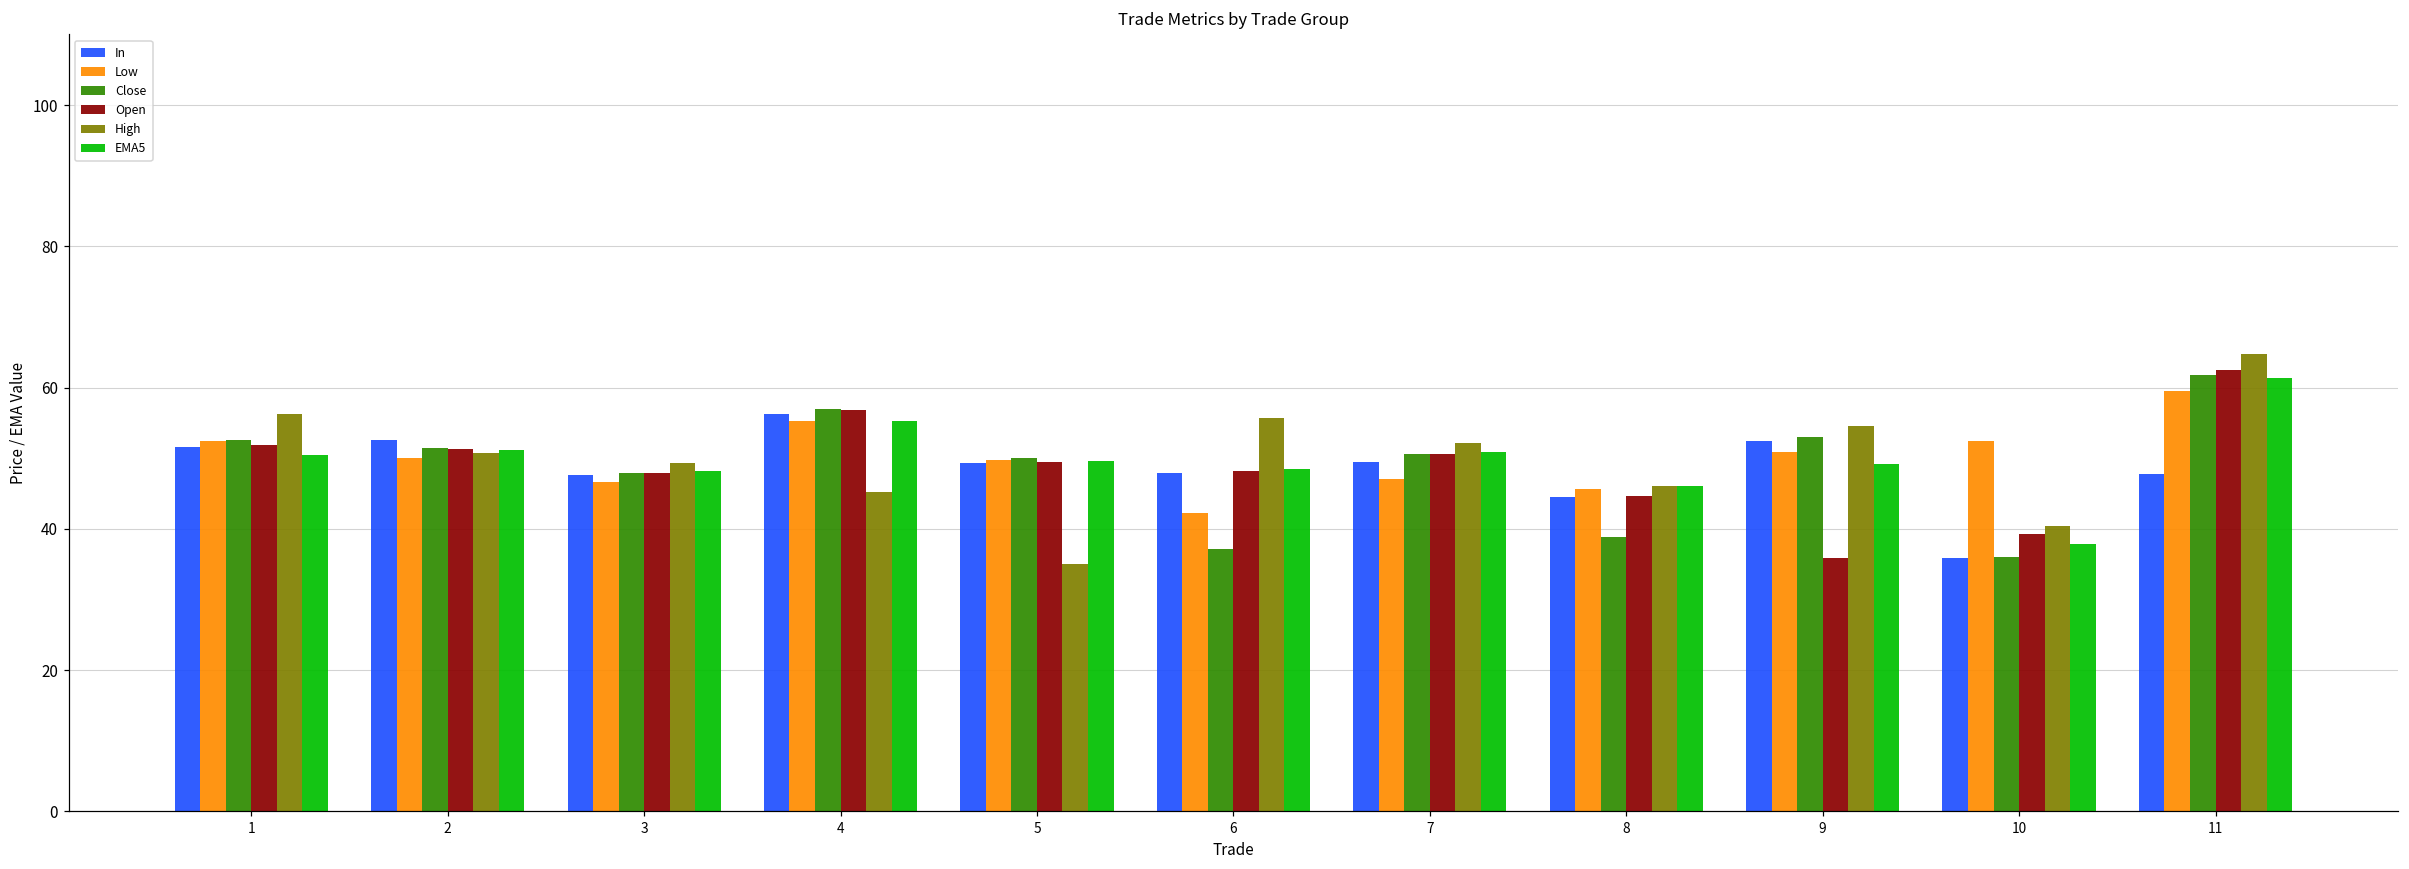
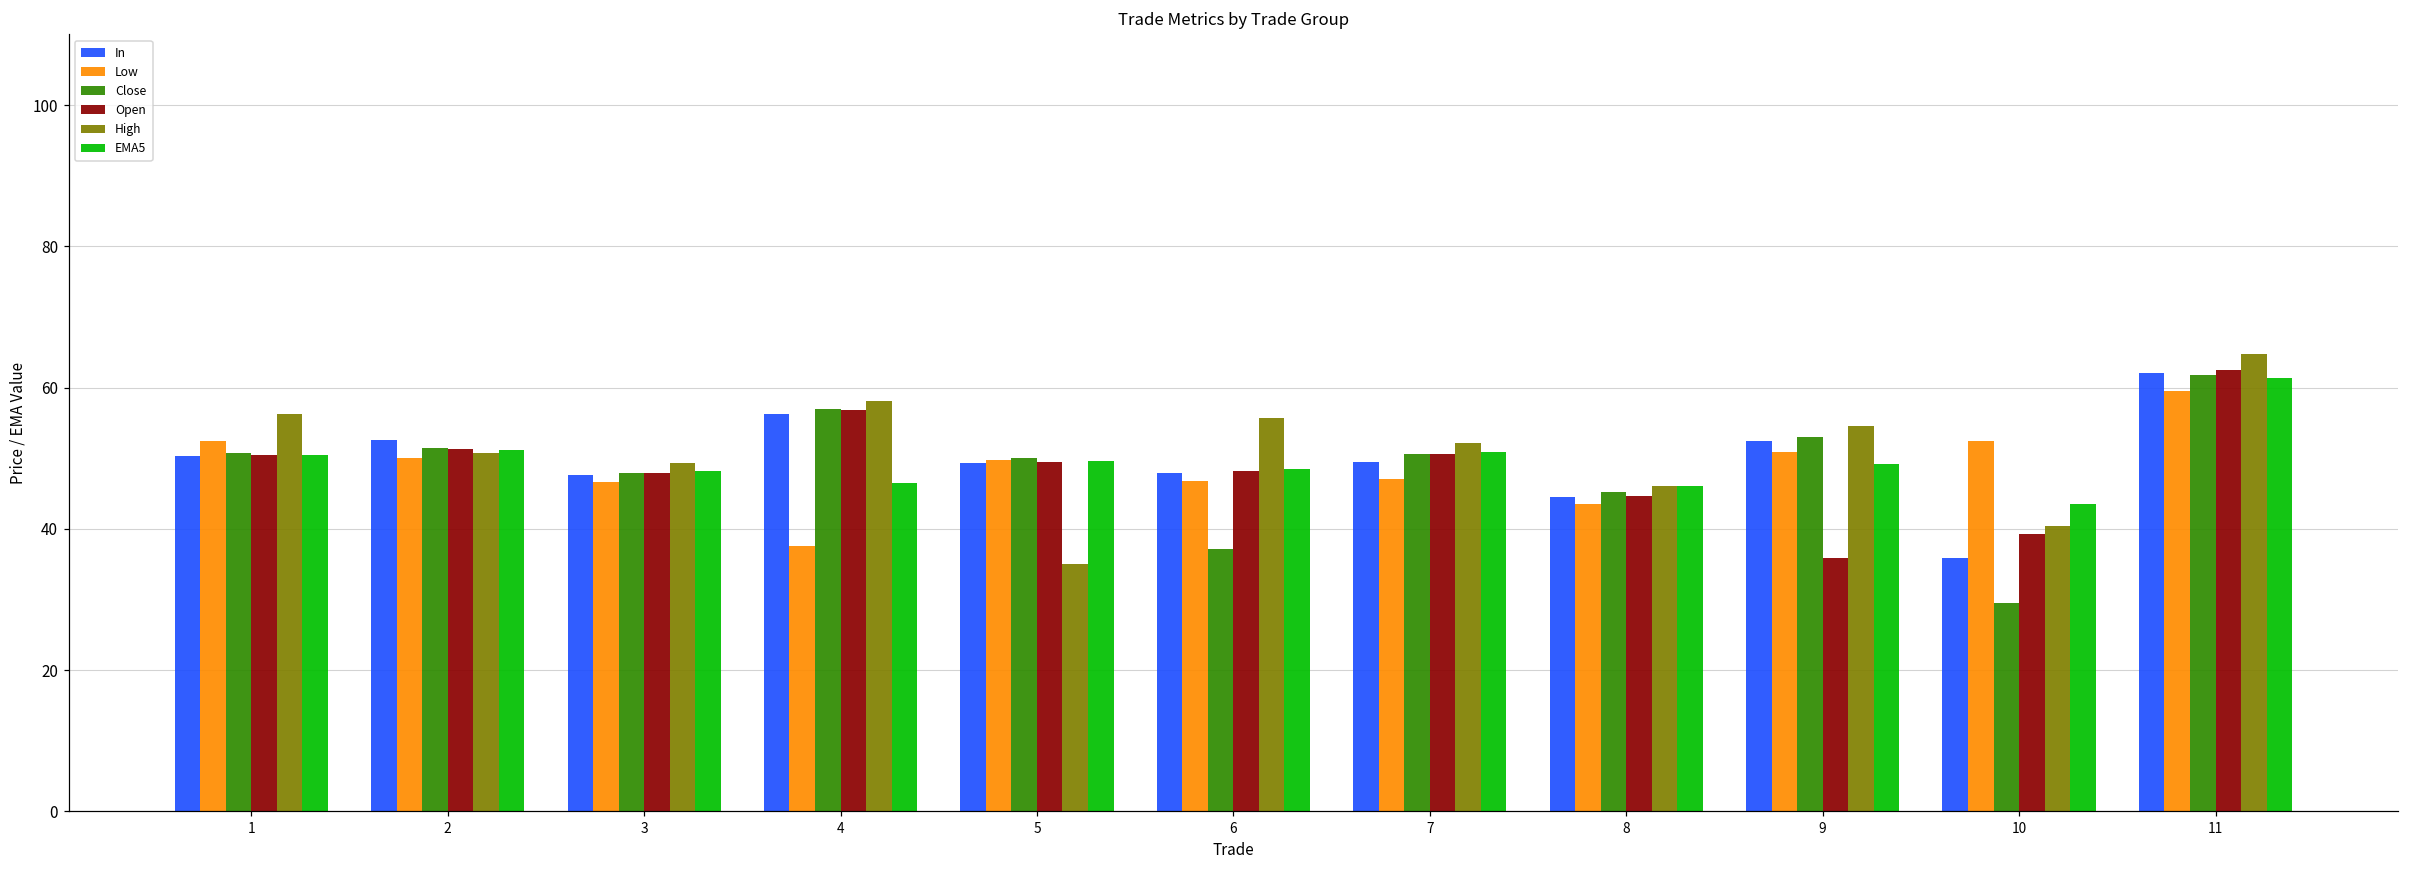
  {
    "In": {
-     "1": 52,
+     "1": 50,
      "2": 53,
      "3": 48,
      "4": 56,
      "5": 49,
      "6": 48,
      "7": 49,
      "8": 44,
      "9": 52,
      "10": 36,
-     "11": 48
+     "11": 62
    },
    "Low": {
      "1": 53,
      "2": 50,
      "3": 47,
-     "4": 55,
+     "4": 38,
      "5": 50,
-     "6": 42,
+     "6": 47,
      "7": 47,
-     "8": 46,
+     "8": 44,
      "9": 51,
      "10": 52,
      "11": 60
    },
    "Close": {
-     "1": 53,
+     "1": 51,
      "2": 51,
      "3": 48,
      "4": 57,
      "5": 50,
      "6": 37,
      "7": 51,
-     "8": 39,
+     "8": 45,
      "9": 53,
-     "10": 36,
+     "10": 30,
      "11": 62
    },
    "Open": {
-     "1": 52,
+     "1": 50,
      "2": 51,
      "3": 48,
      "4": 57,
      "5": 50,
      "6": 48,
      "7": 51,
      "8": 45,
      "9": 36,
      "10": 39,
      "11": 62
    },
    "High": {
      "1": 56,
      "2": 51,
      "3": 49,
-     "4": 45,
+     "4": 58,
      "5": 35,
      "6": 56,
      "7": 52,
      "8": 46,
      "9": 55,
      "10": 40,
      "11": 65
    },
    "EMA5": {
      "1": 50,
      "2": 51,
      "3": 48,
-     "4": 55,
+     "4": 46,
      "5": 50,
      "6": 49,
      "7": 51,
      "8": 46,
      "9": 49,
-     "10": 38,
+     "10": 43,
      "11": 61
    }
  }
